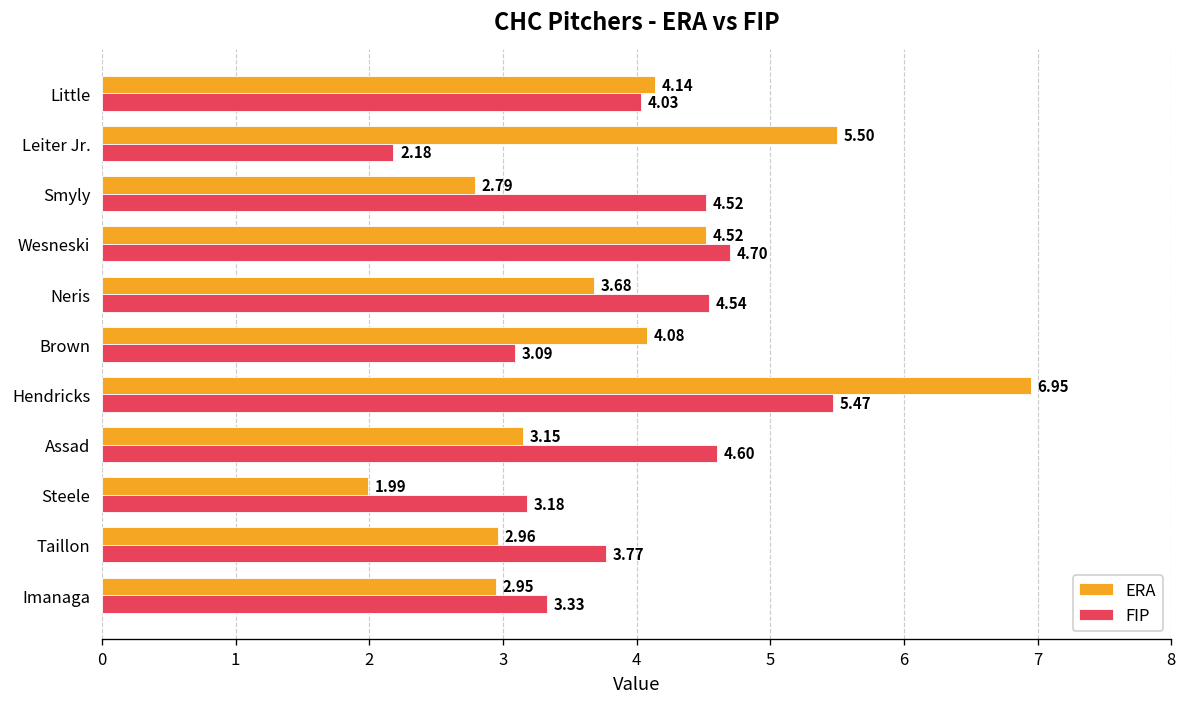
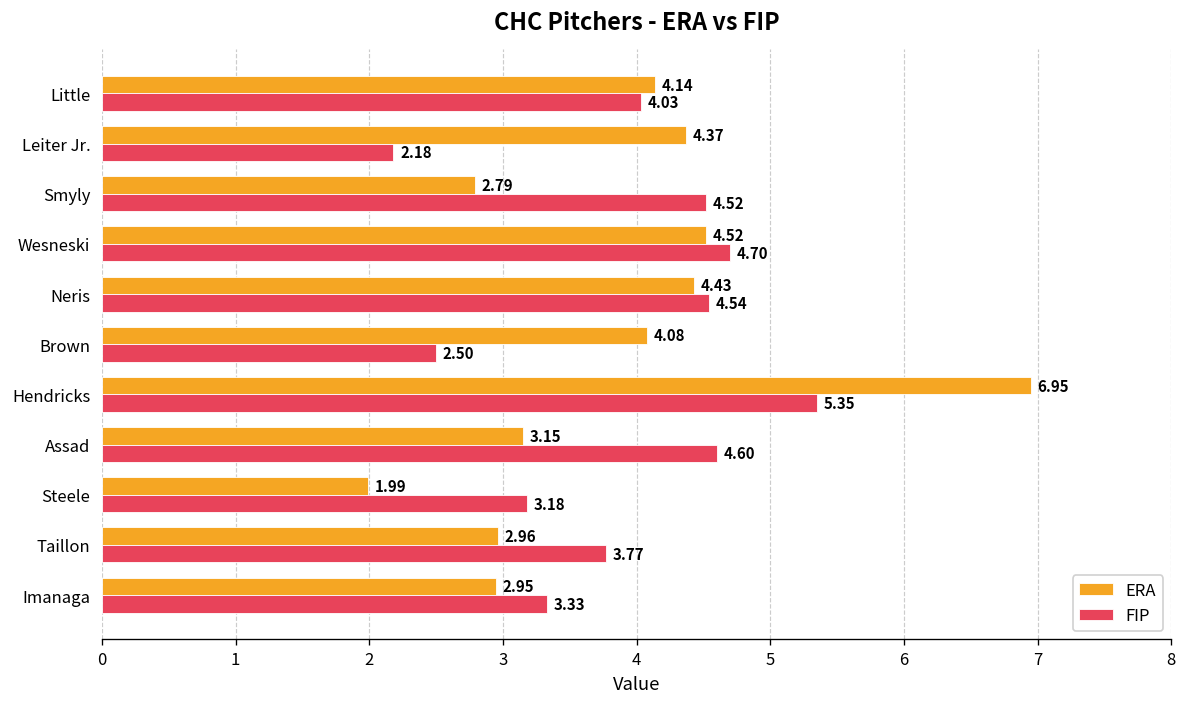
  {
    "ERA": {
      "Little": 4.14,
-     "Leiter Jr.": 5.50,
+     "Leiter Jr.": 4.37,
      "Smyly": 2.79,
      "Wesneski": 4.52,
-     "Neris": 3.68,
+     "Neris": 4.43,
      "Brown": 4.08,
      "Hendricks": 6.95,
      "Assad": 3.15,
      "Steele": 1.99,
      "Taillon": 2.96,
      "Imanaga": 2.95
    },
    "FIP": {
      "Little": 4.03,
      "Leiter Jr.": 2.18,
      "Smyly": 4.52,
      "Wesneski": 4.70,
      "Neris": 4.54,
-     "Brown": 3.09,
-     "Hendricks": 5.47,
+     "Brown": 2.50,
+     "Hendricks": 5.35,
      "Assad": 4.60,
      "Steele": 3.18,
      "Taillon": 3.77,
      "Imanaga": 3.33
    }
  }
